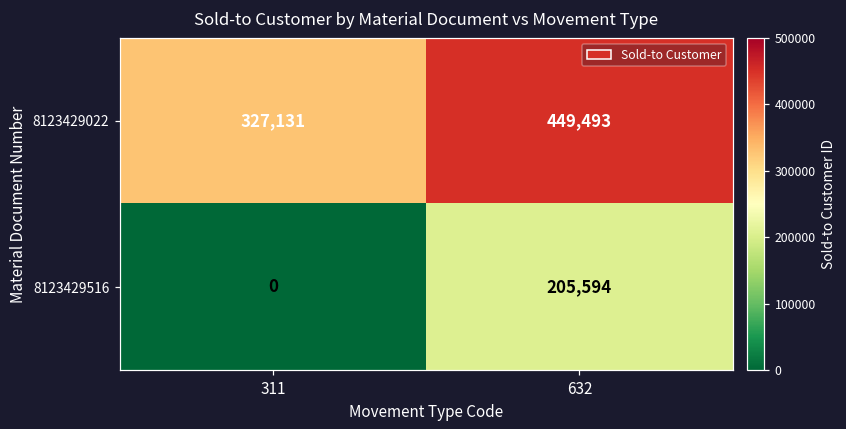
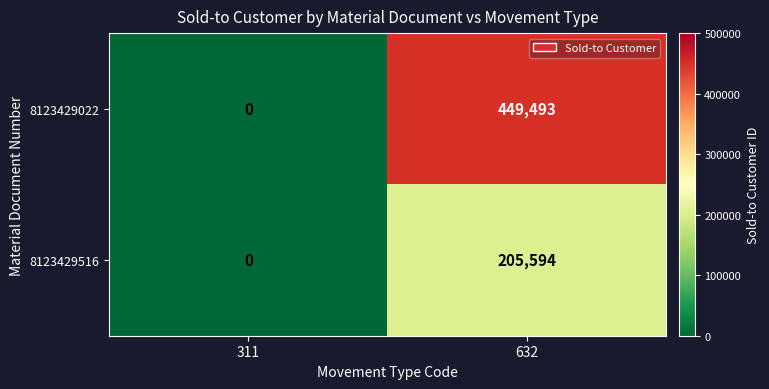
  {
    "8123429022": {
-     "311": "327,131",
+     "311": "0",
      "632": "449,493"
    },
    "8123429516": {
      "311": "0",
      "632": "205,594"
    }
  }
